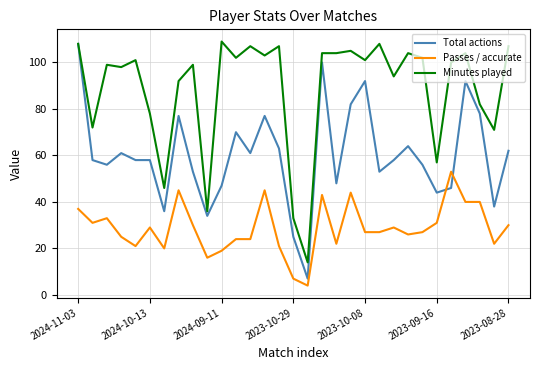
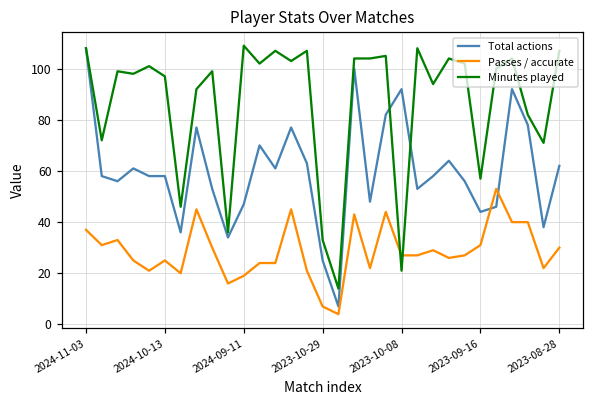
  {
    "Total actions": {
      "2024-10-13": 58,
      "2024-09-11": 47,
      "2023-10-29": 25,
      "2023-10-08": 92,
      "2023-09-16": 44,
      "2023-08-28": 62
    },
    "Passes / accurate": {
      "2024-11-03": 37,
-     "2024-10-13": 29,
+     "2024-10-13": 25,
      "2024-09-11": 19,
      "2023-10-29": 7,
      "2023-10-08": 27,
      "2023-09-16": 31,
      "2023-08-28": 30
    },
    "Minutes played": {
-     "2024-10-13": 78,
+     "2024-10-13": 97,
      "2024-09-11": 109,
      "2023-10-29": 33,
-     "2023-10-08": 101,
+     "2023-10-08": 21,
      "2023-09-16": 57
    }
  }
